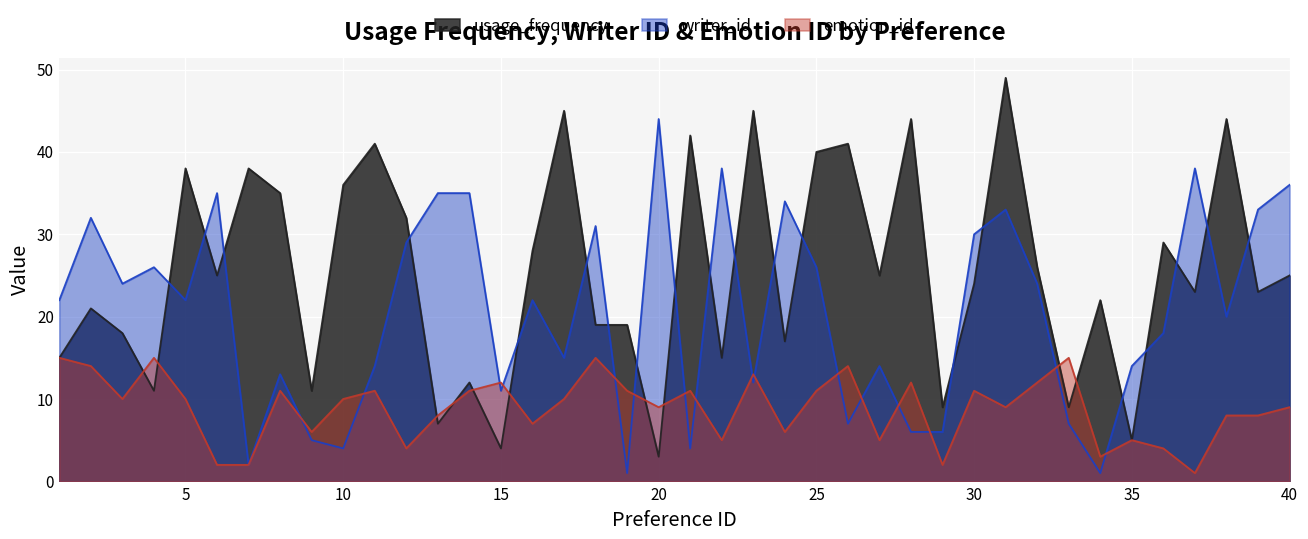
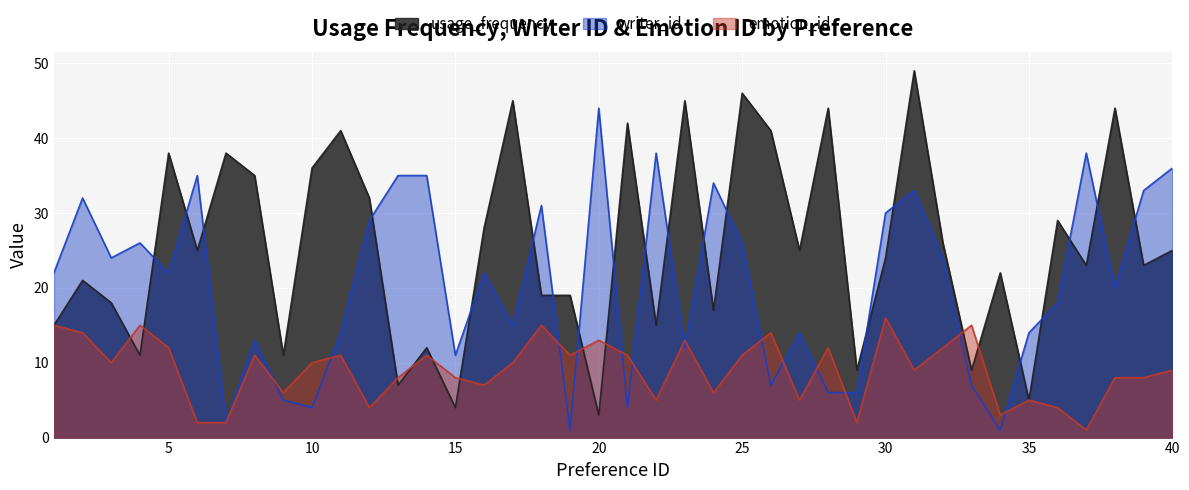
  {
    "usage_frequency": {
      "5": 38,
      "10": 36,
      "15": 4,
      "20": 3,
-     "25": 40,
+     "25": 46,
      "30": 24,
      "40": 25
    },
    "writer_id": {
      "5": 22,
      "10": 4,
      "15": 11,
      "20": 44,
      "25": 26,
      "30": 30,
      "35": 14,
      "40": 36
    },
    "emotion_id": {
-     "5": 10,
+     "5": 12,
      "10": 10,
-     "15": 12,
-     "20": 9,
+     "15": 8,
+     "20": 13,
      "25": 11,
-     "30": 11,
+     "30": 16,
      "40": 9
    }
  }
